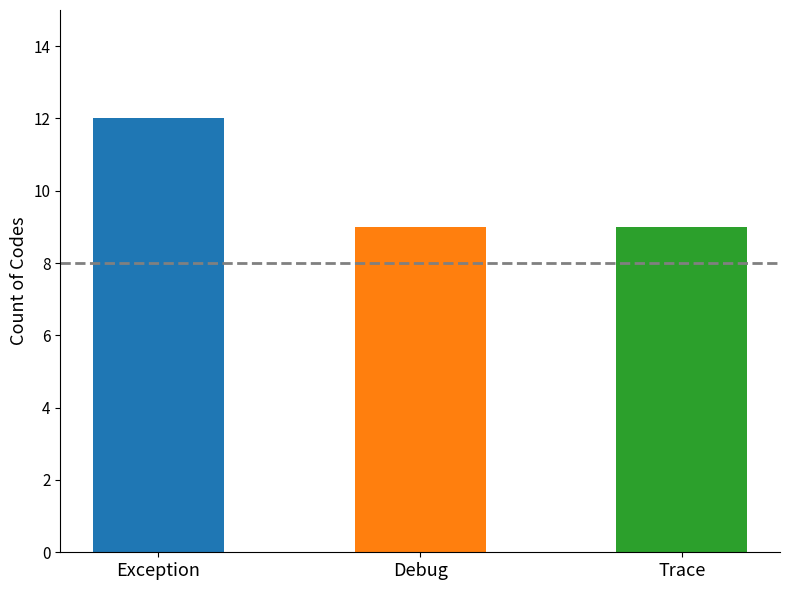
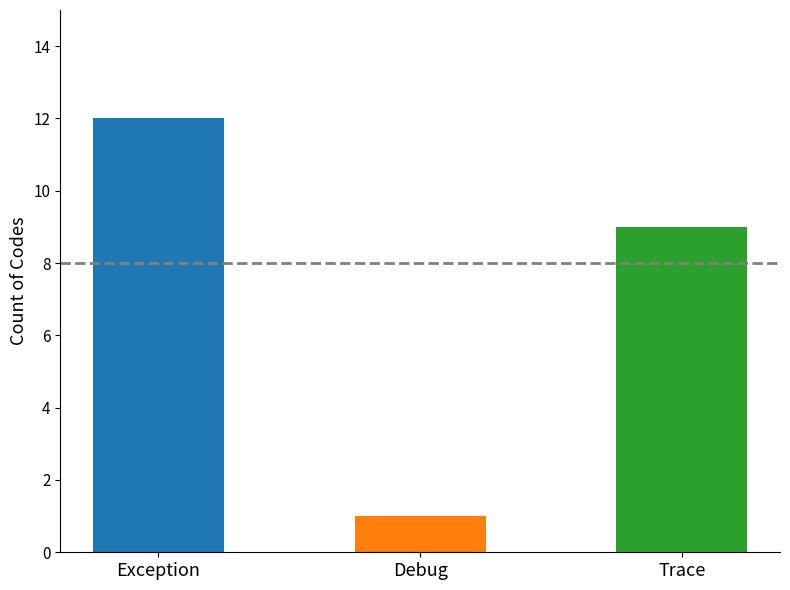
  {
    "Exception": 12,
-   "Debug": 9,
+   "Debug": 1,
    "Trace": 9
  }
